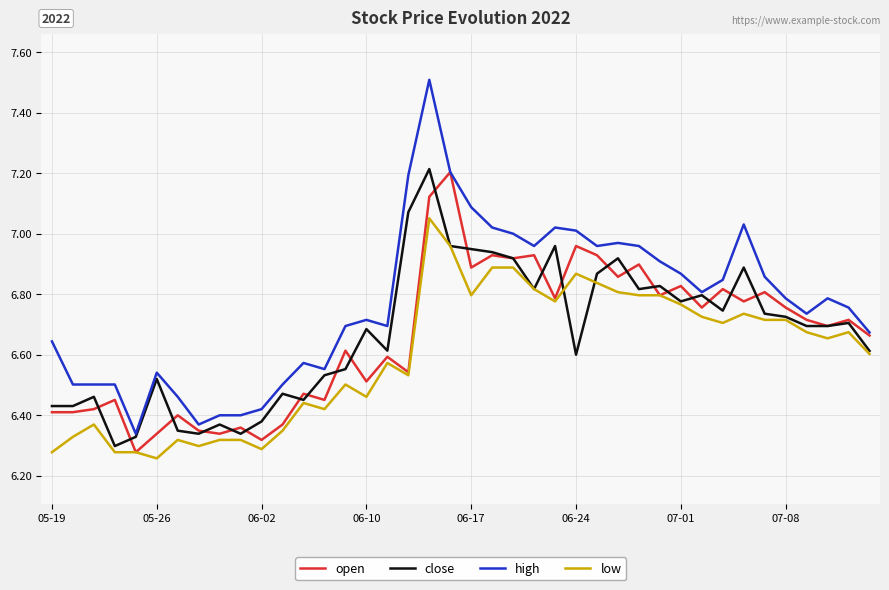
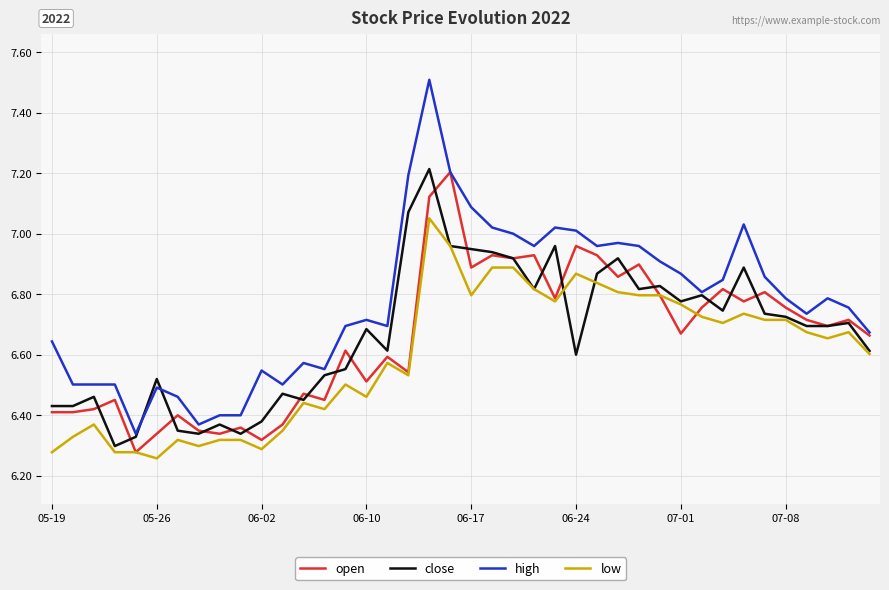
  {
    "open": {
      "05-19": 6.41,
      "05-26": 6.34,
      "06-02": 6.32,
      "06-10": 6.51,
      "06-17": 6.89,
      "06-24": 6.96,
-     "07-01": 6.83,
+     "07-01": 6.67,
      "07-08": 6.76
    },
    "close": {
      "05-19": 6.43,
      "05-26": 6.52,
      "06-02": 6.38,
      "06-10": 6.68,
      "06-17": 6.95,
      "06-24": 6.60,
      "07-01": 6.78,
      "07-08": 6.72
    },
    "high": {
      "05-19": 6.64,
-     "05-26": 6.54,
-     "06-02": 6.42,
+     "05-26": 6.49,
+     "06-02": 6.55,
      "06-10": 6.71,
      "06-17": 7.09,
      "06-24": 7.01,
      "07-01": 6.87,
      "07-08": 6.79
    },
    "low": {
      "05-19": 6.28,
      "05-26": 6.26,
      "06-02": 6.29,
      "06-10": 6.46,
      "06-17": 6.80,
      "06-24": 6.87,
      "07-01": 6.77,
      "07-08": 6.71
    }
  }
